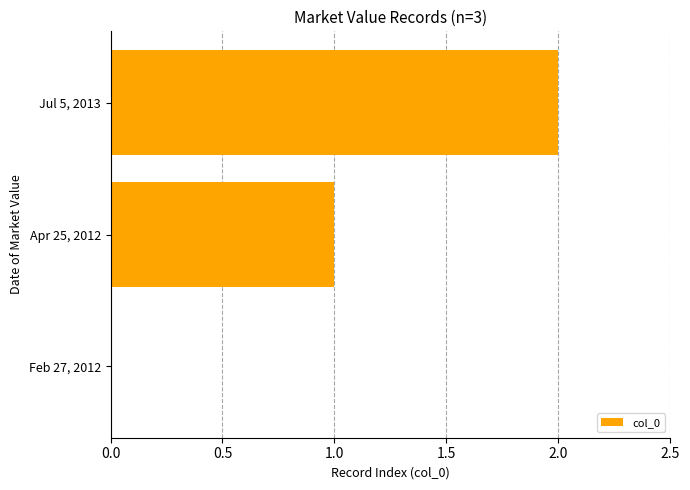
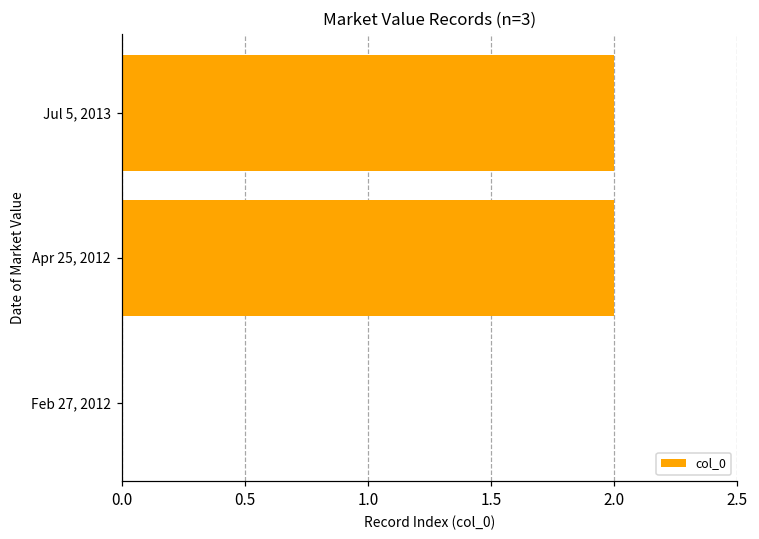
  {
    "Jul 5, 2013": 2,
-   "Apr 25, 2012": 1,
+   "Apr 25, 2012": 2,
    "Feb 27, 2012": 0
  }
